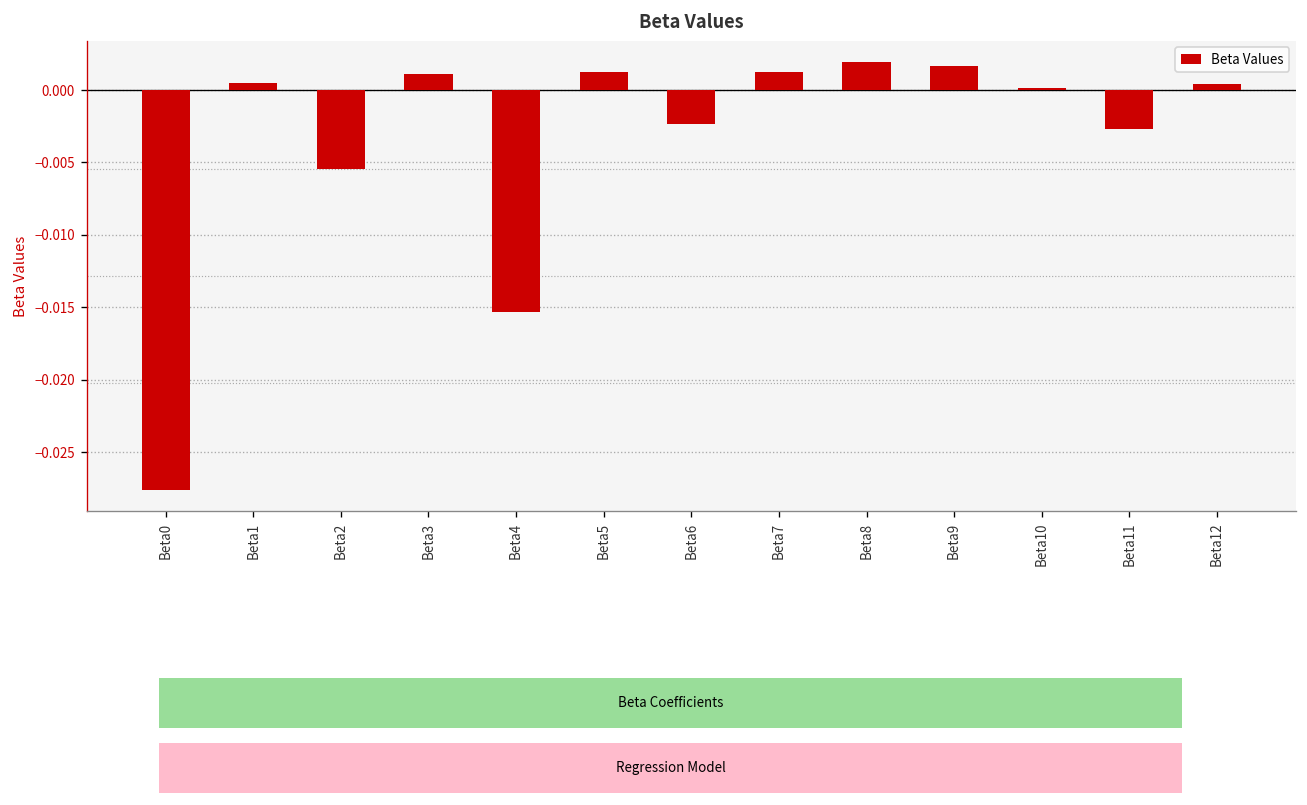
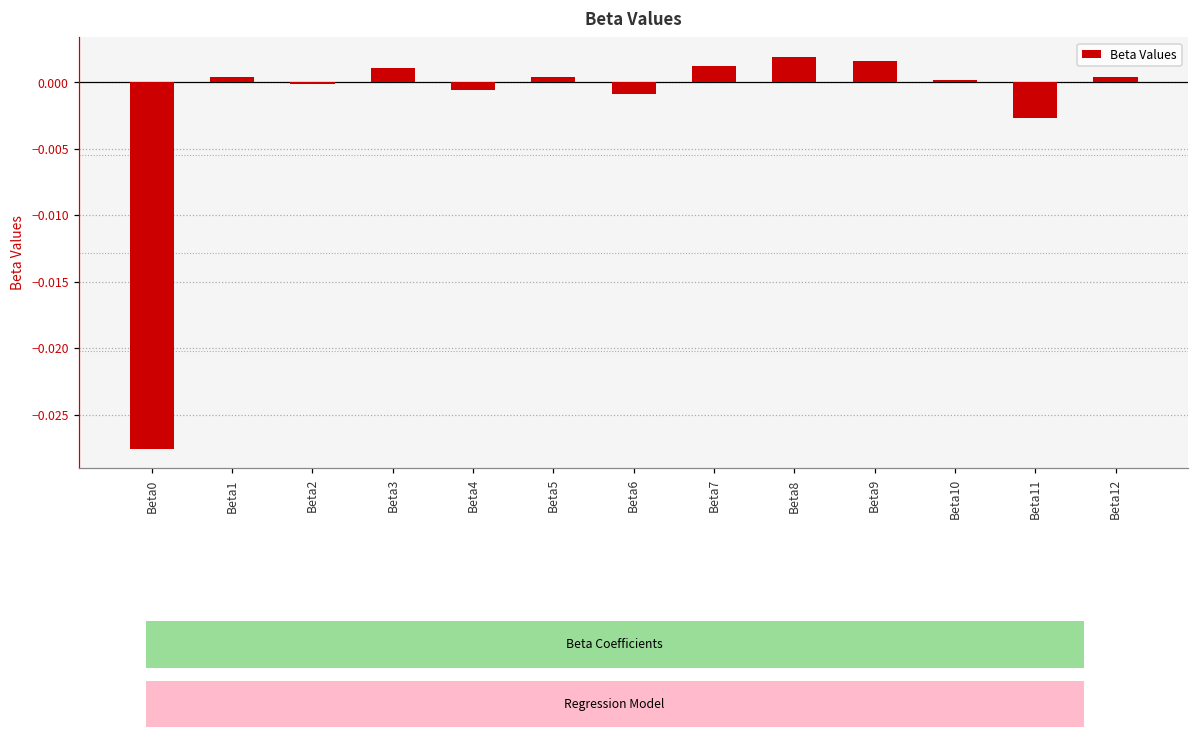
  {
    "Beta0": -0.0276,
    "Beta1": 0.0004,
-   "Beta2": -0.0055,
+   "Beta2": -0.0001,
    "Beta3": 0.0011,
-   "Beta4": -0.0153,
-   "Beta5": 0.0013,
-   "Beta6": -0.0024,
+   "Beta4": -0.0005,
+   "Beta5": 0.0004,
+   "Beta6": -0.0009,
    "Beta7": 0.0012,
    "Beta8": 0.0019,
    "Beta9": 0.0016,
    "Beta11": -0.0027,
    "Beta12": 0.0004
  }
